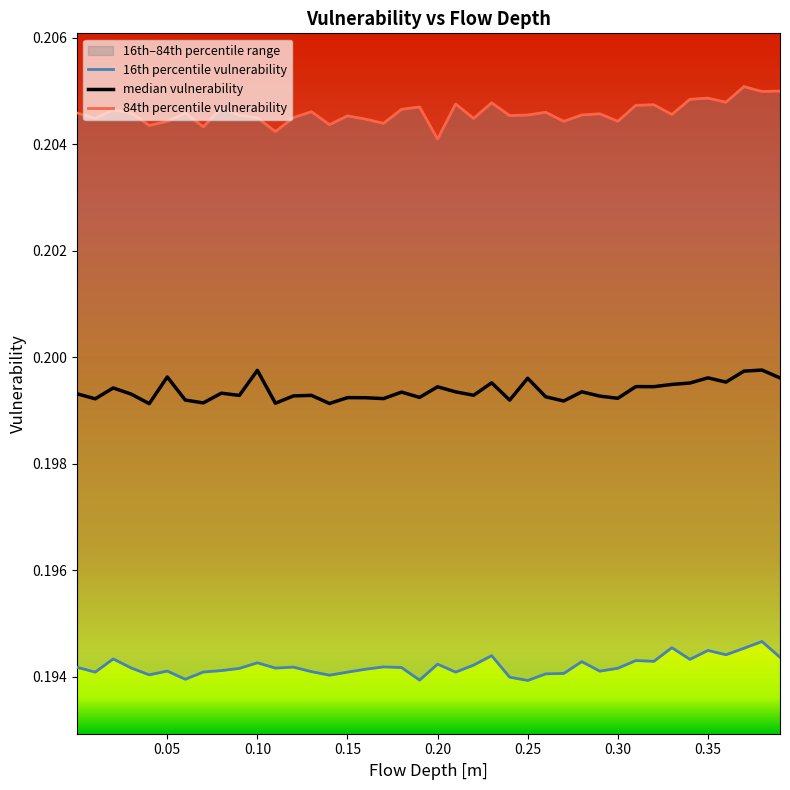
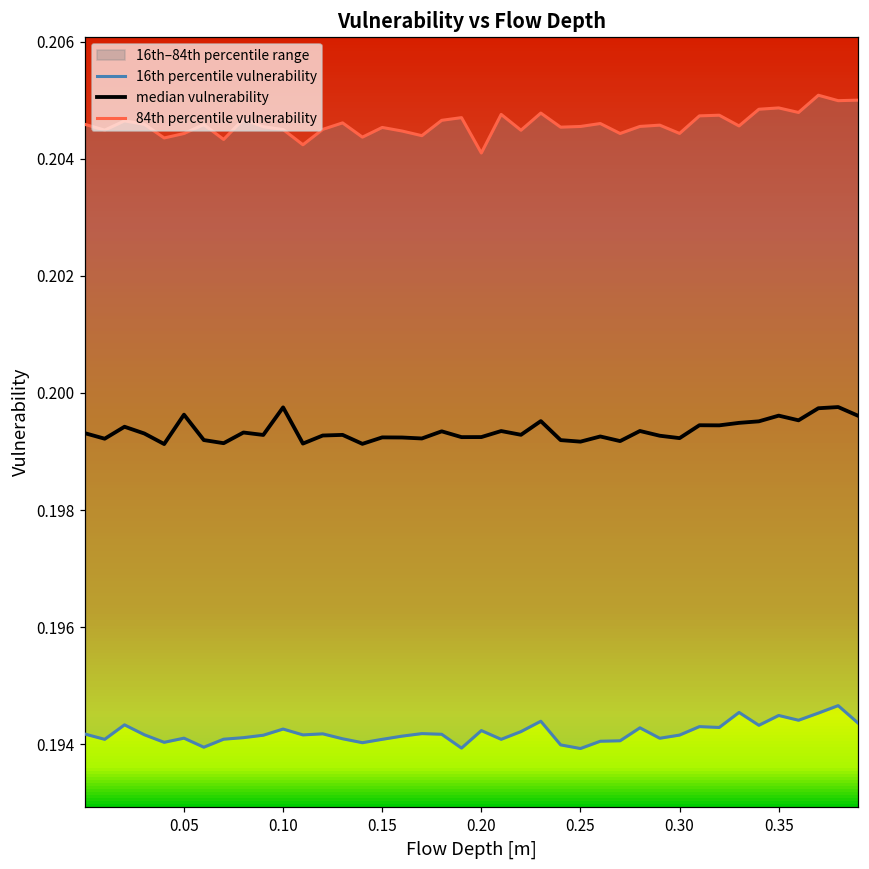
  {
    "16th percentile vulnerability": {
      "0.05": 0.1941,
      "0.10": 0.1943,
      "0.15": 0.1941,
      "0.20": 0.1942,
      "0.25": 0.1939,
      "0.30": 0.1942,
      "0.35": 0.1945
    },
    "median vulnerability": {
      "0.05": 0.1996,
      "0.10": 0.1998,
      "0.15": 0.1992,
-     "0.20": 0.1994,
-     "0.25": 0.1996,
+     "0.20": 0.1992,
+     "0.25": 0.1992,
      "0.30": 0.1992,
      "0.35": 0.1996
    },
    "16th–84th percentile range": {
      "0.05": 0.2044,
      "0.15": 0.2045,
      "0.20": 0.2041,
      "0.25": 0.2045,
      "0.30": 0.2044,
      "0.35": 0.2049
    }
  }
